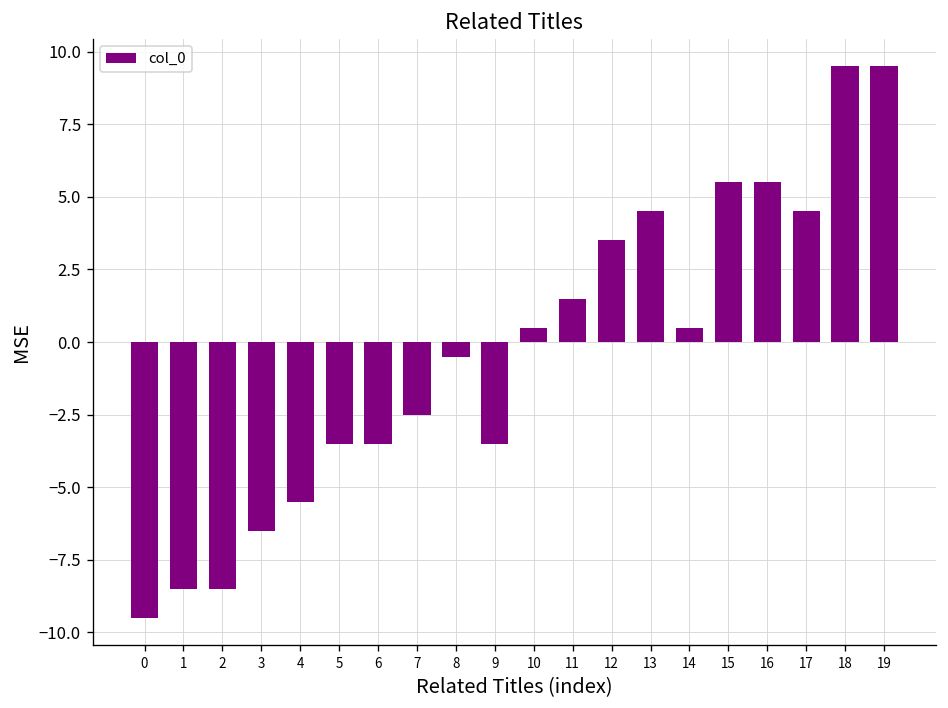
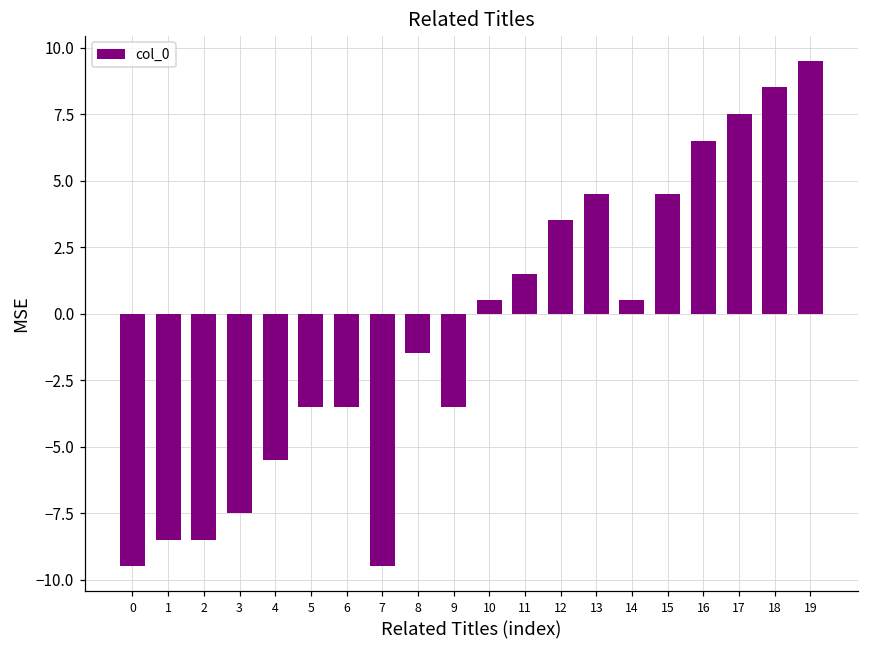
  {
    "0": -9.5,
    "1": -8.5,
    "2": -8.5,
-   "3": -6.5,
+   "3": -7.5,
    "4": -5.5,
    "5": -3.5,
    "6": -3.5,
-   "7": -2.5,
-   "8": -0.5,
+   "7": -9.5,
+   "8": -1.5,
    "9": -3.5,
    "10": 0.5,
    "11": 1.5,
    "12": 3.5,
    "13": 4.5,
    "14": 0.5,
-   "15": 5.5,
-   "16": 5.5,
-   "17": 4.5,
-   "18": 9.5,
+   "15": 4.5,
+   "16": 6.5,
+   "17": 7.5,
+   "18": 8.5,
    "19": 9.5
  }
